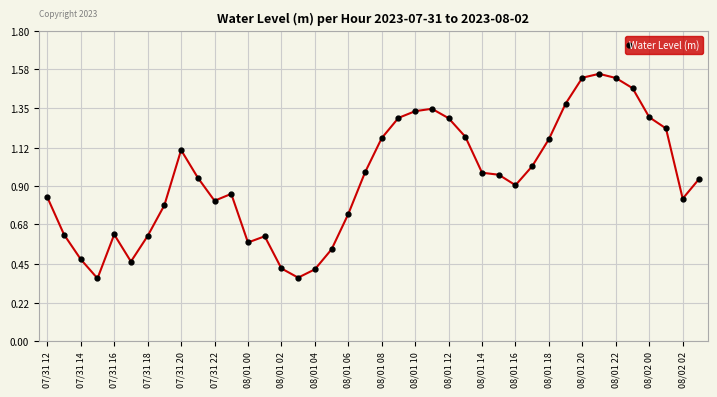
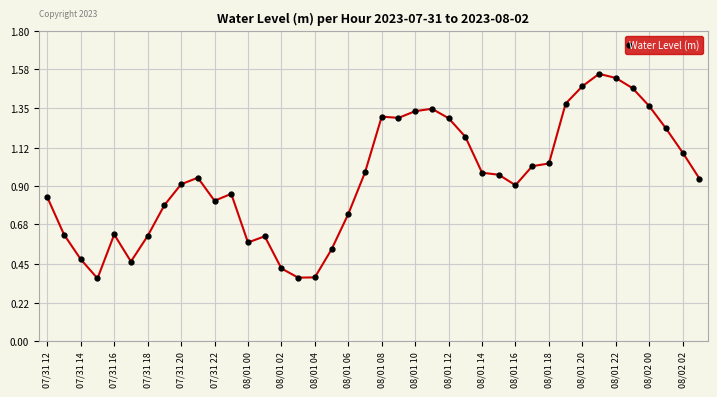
  {
    "07/31 12": 0.83,
    "07/31 14": 0.47,
    "07/31 16": 0.62,
    "07/31 18": 0.61,
-   "07/31 20": 1.11,
+   "07/31 20": 0.91,
    "07/31 22": 0.81,
    "08/01 00": 0.57,
    "08/01 02": 0.42,
-   "08/01 04": 0.42,
+   "08/01 04": 0.37,
    "08/01 06": 0.74,
-   "08/01 08": 1.18,
+   "08/01 08": 1.30,
    "08/01 10": 1.33,
    "08/01 12": 1.29,
    "08/01 14": 0.98,
    "08/01 16": 0.90,
-   "08/01 18": 1.17,
-   "08/01 20": 1.53,
+   "08/01 18": 1.03,
+   "08/01 20": 1.48,
    "08/01 22": 1.53,
-   "08/02 00": 1.30,
-   "08/02 02": 0.83
+   "08/02 00": 1.36,
+   "08/02 02": 1.09
  }
